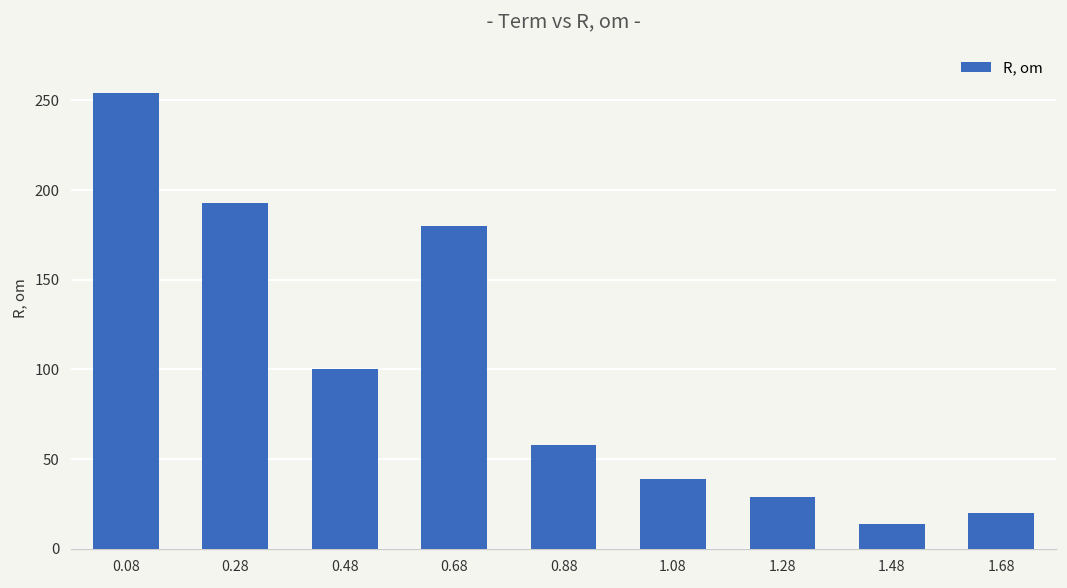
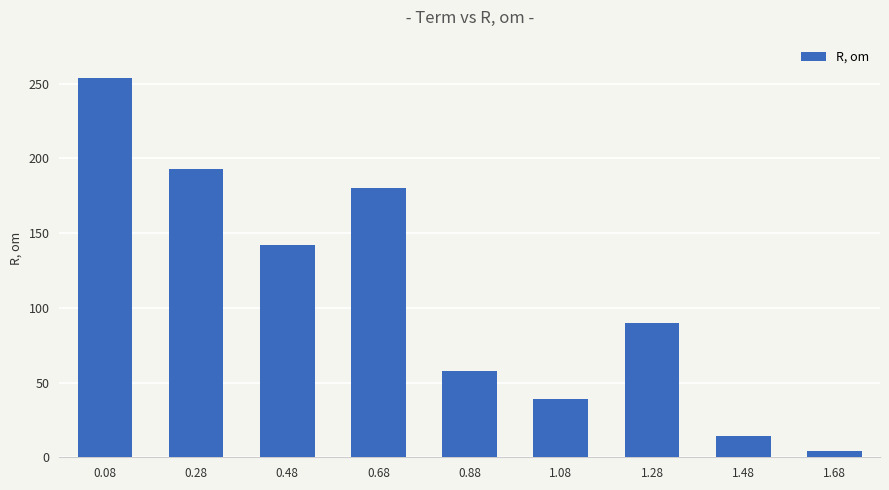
  {
    "0.08": 254,
    "0.28": 193,
-   "0.48": 100,
+   "0.48": 142,
    "0.68": 180,
    "0.88": 58,
    "1.08": 39,
-   "1.28": 29,
+   "1.28": 90,
    "1.48": 14,
-   "1.68": 20
+   "1.68": 4
  }
